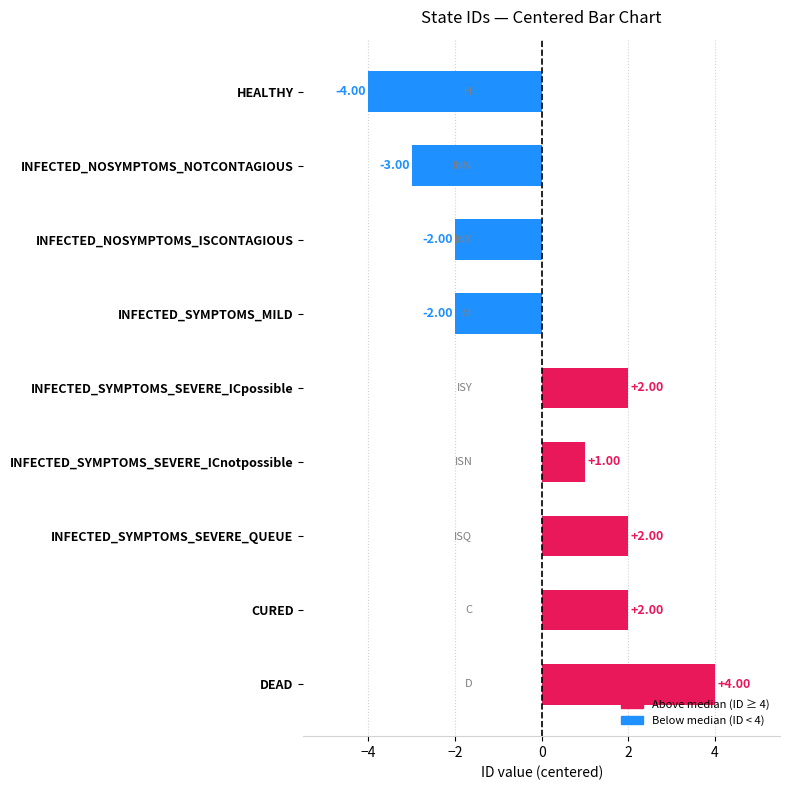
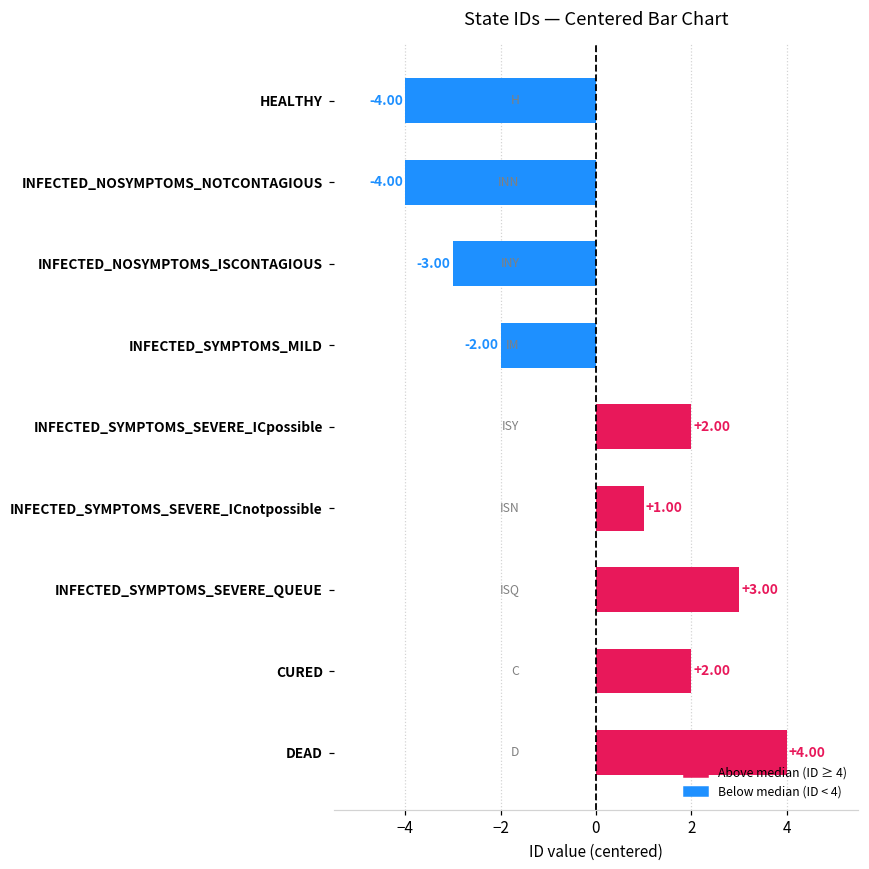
  {
    "HEALTHY": "-4.00",
-   "INFECTED_NOSYMPTOMS_NOTCONTAGIOUS": "-3.00",
-   "INFECTED_NOSYMPTOMS_ISCONTAGIOUS": "-2.00",
+   "INFECTED_NOSYMPTOMS_NOTCONTAGIOUS": "-4.00",
+   "INFECTED_NOSYMPTOMS_ISCONTAGIOUS": "-3.00",
    "INFECTED_SYMPTOMS_MILD": "-2.00",
    "INFECTED_SYMPTOMS_SEVERE_ICpossible": "+2.00",
    "INFECTED_SYMPTOMS_SEVERE_ICnotpossible": "+1.00",
-   "INFECTED_SYMPTOMS_SEVERE_QUEUE": "+2.00",
+   "INFECTED_SYMPTOMS_SEVERE_QUEUE": "+3.00",
    "CURED": "+2.00",
    "DEAD": "+4.00"
  }
